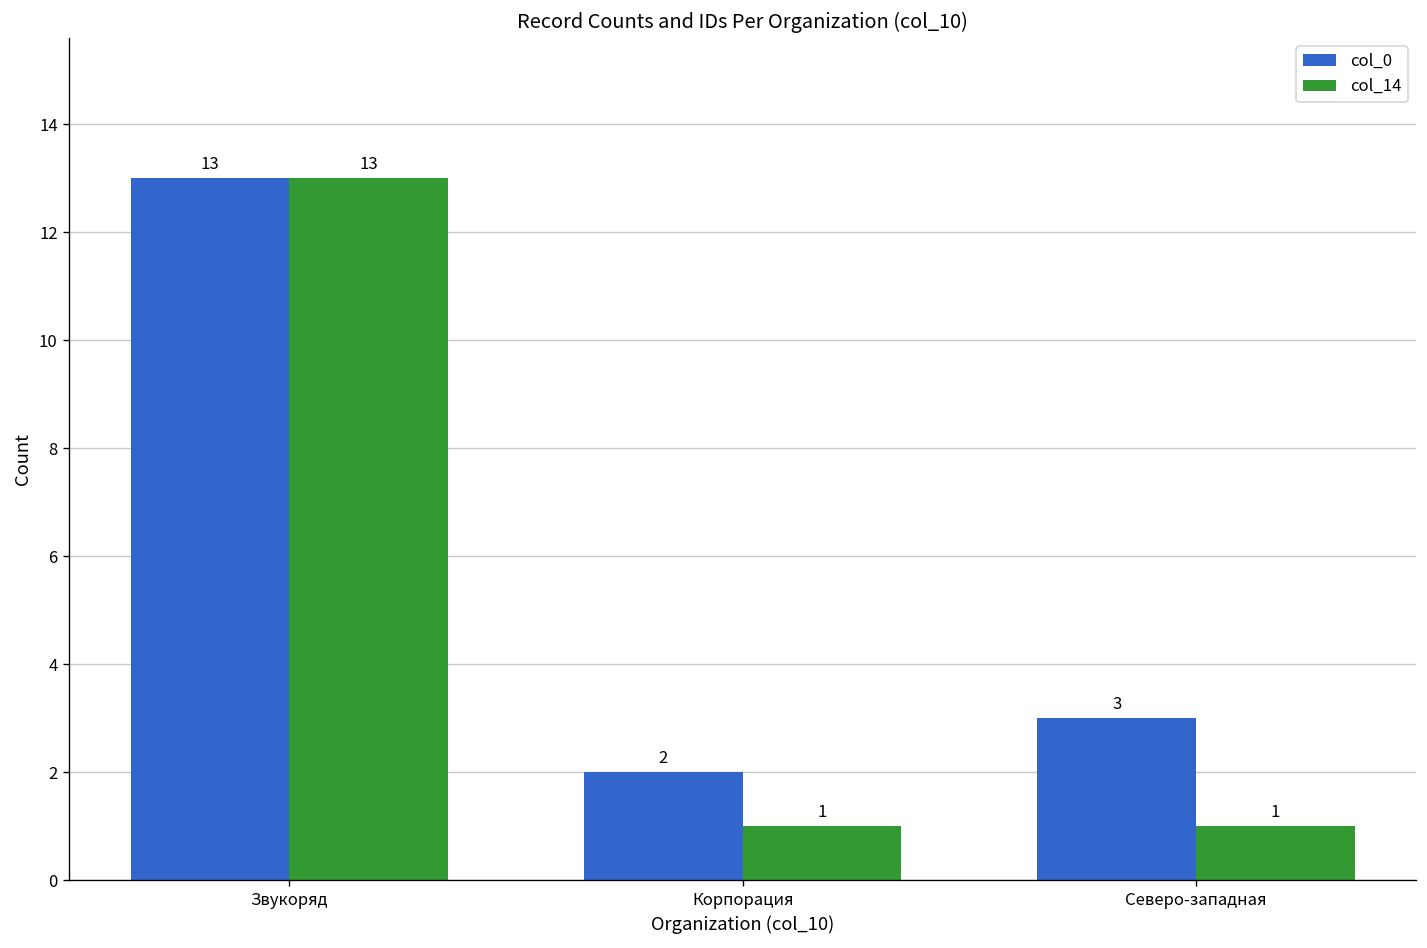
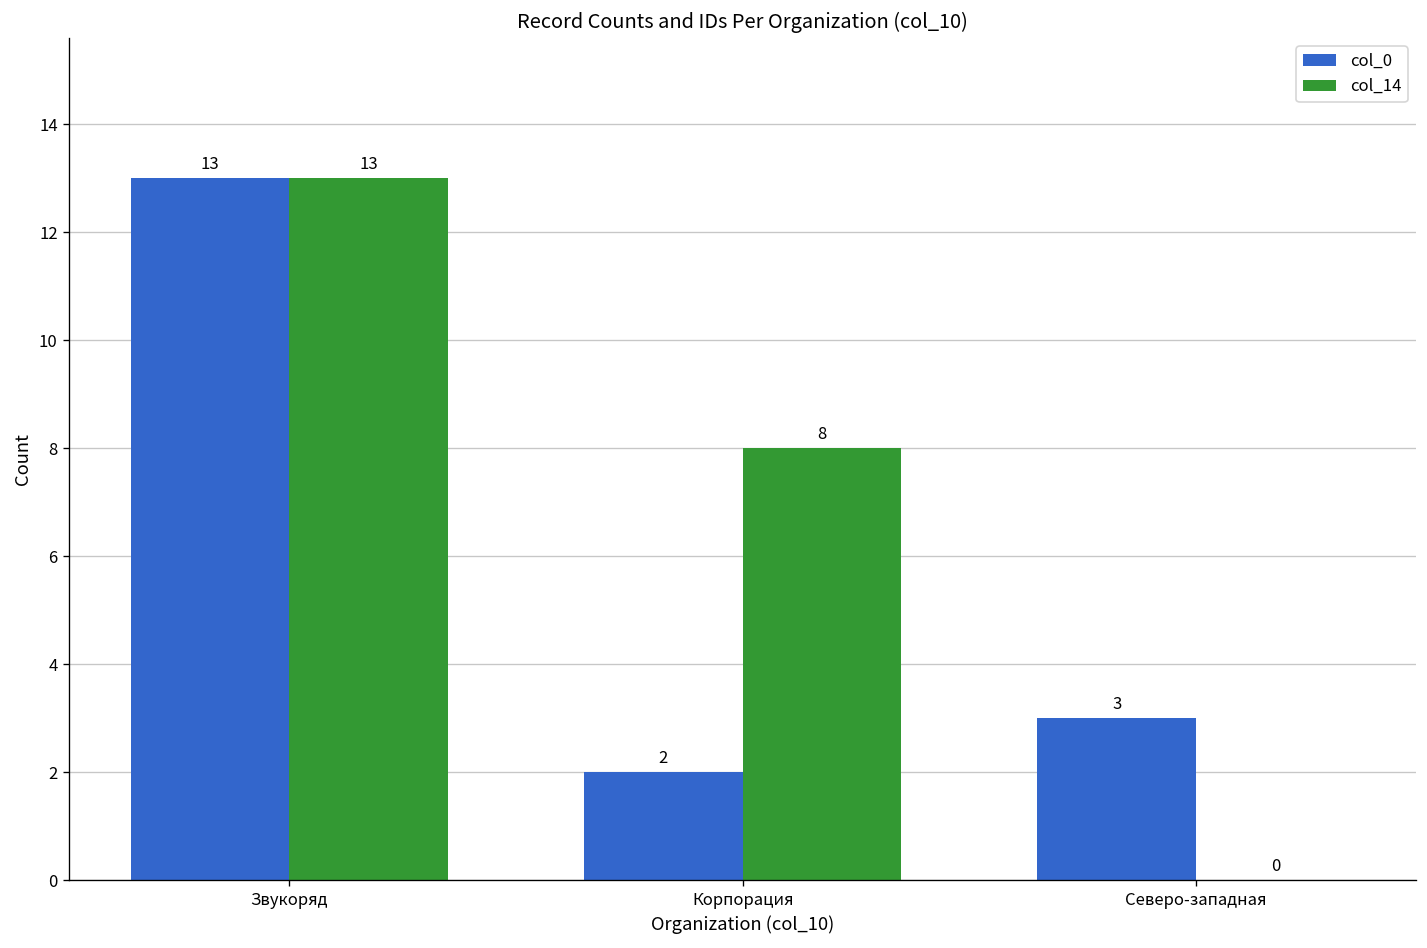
  {
    "col_0": {
      "Звукоряд": 13,
      "Корпорация": 2,
      "Северо-западная": 3
    },
    "col_14": {
      "Звукоряд": 13,
-     "Корпорация": 1,
-     "Северо-западная": 1
+     "Корпорация": 8,
+     "Северо-западная": 0
    }
  }
